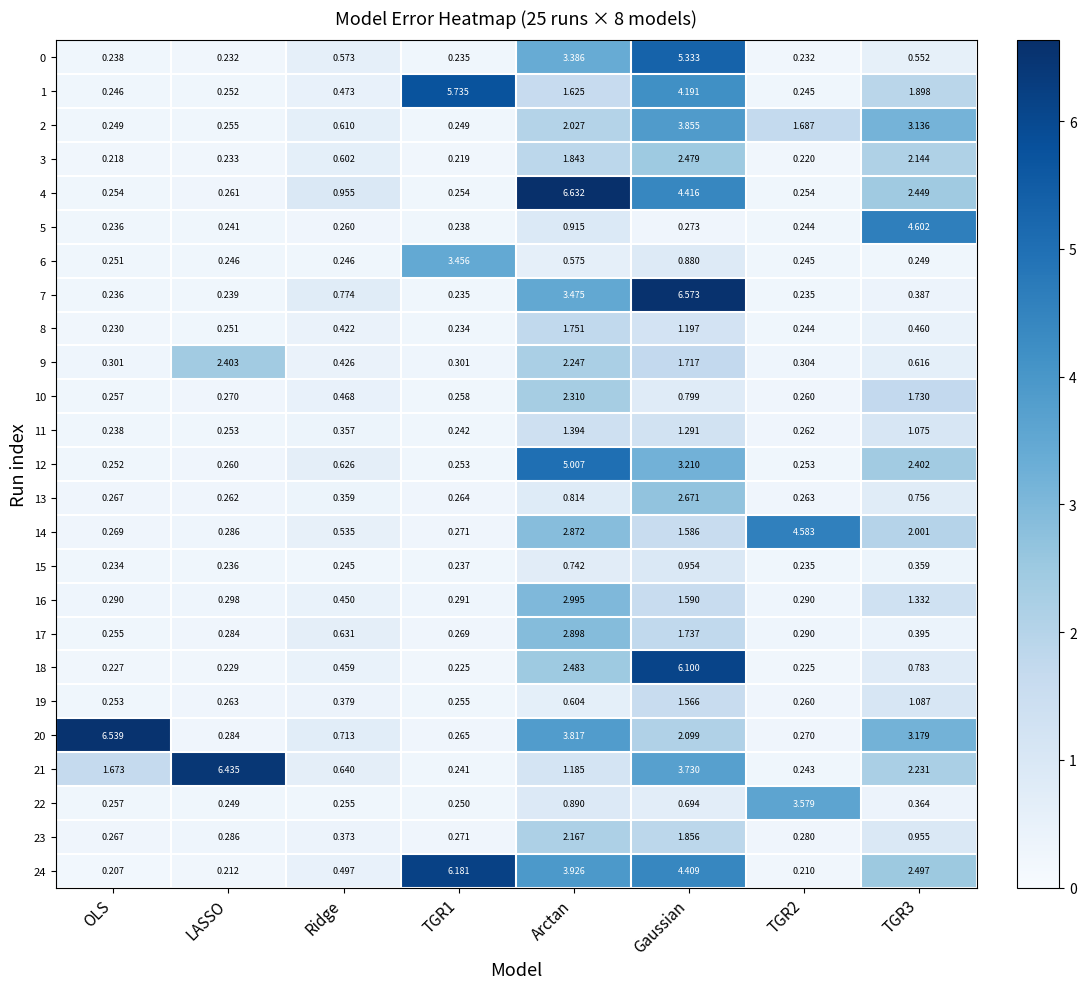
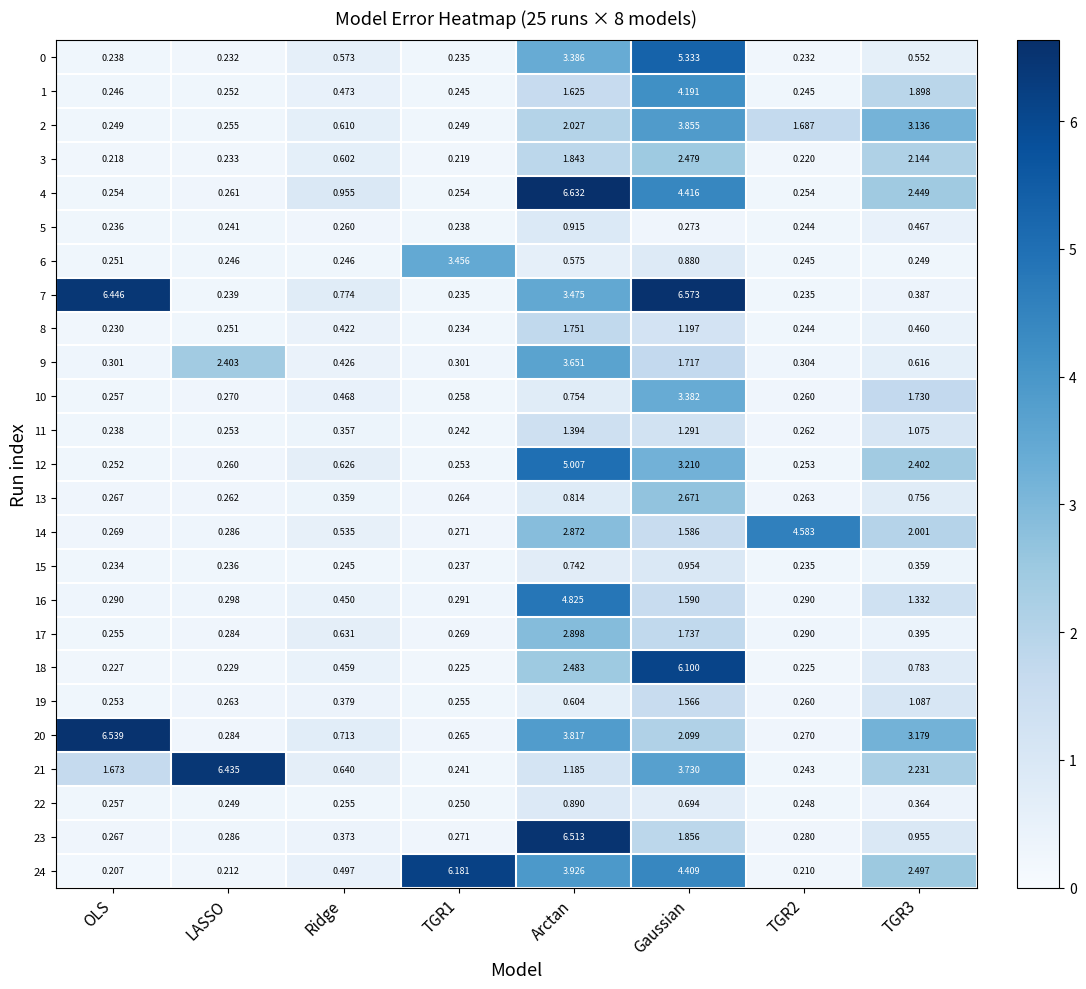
  {
    "0": {
      "OLS": 0.238,
      "LASSO": 0.232,
      "Ridge": 0.573,
      "TGR1": 0.235,
      "Arctan": 3.386,
      "Gaussian": 5.333,
      "TGR2": 0.232,
      "TGR3": 0.552
    },
    "1": {
      "OLS": 0.246,
      "LASSO": 0.252,
      "Ridge": 0.473,
-     "TGR1": 5.735,
+     "TGR1": 0.245,
      "Arctan": 1.625,
      "Gaussian": 4.191,
      "TGR2": 0.245,
      "TGR3": 1.898
    },
    "2": {
      "OLS": 0.249,
      "LASSO": 0.255,
      "Ridge": 0.610,
      "TGR1": 0.249,
      "Arctan": 2.027,
      "Gaussian": 3.855,
      "TGR2": 1.687,
      "TGR3": 3.136
    },
    "3": {
      "OLS": 0.218,
      "LASSO": 0.233,
      "Ridge": 0.602,
      "TGR1": 0.219,
      "Arctan": 1.843,
      "Gaussian": 2.479,
      "TGR2": 0.220,
      "TGR3": 2.144
    },
    "4": {
      "OLS": 0.254,
      "LASSO": 0.261,
      "Ridge": 0.955,
      "TGR1": 0.254,
      "Arctan": 6.632,
      "Gaussian": 4.416,
      "TGR2": 0.254,
      "TGR3": 2.449
    },
    "5": {
      "OLS": 0.236,
      "LASSO": 0.241,
      "Ridge": 0.260,
      "TGR1": 0.238,
      "Arctan": 0.915,
      "Gaussian": 0.273,
      "TGR2": 0.244,
-     "TGR3": 4.602
+     "TGR3": 0.467
    },
    "6": {
      "OLS": 0.251,
      "LASSO": 0.246,
      "Ridge": 0.246,
      "TGR1": 3.456,
      "Arctan": 0.575,
      "Gaussian": 0.880,
      "TGR2": 0.245,
      "TGR3": 0.249
    },
    "7": {
-     "OLS": 0.236,
+     "OLS": 6.446,
      "LASSO": 0.239,
      "Ridge": 0.774,
      "TGR1": 0.235,
      "Arctan": 3.475,
      "Gaussian": 6.573,
      "TGR2": 0.235,
      "TGR3": 0.387
    },
    "8": {
      "OLS": 0.230,
      "LASSO": 0.251,
      "Ridge": 0.422,
      "TGR1": 0.234,
      "Arctan": 1.751,
      "Gaussian": 1.197,
      "TGR2": 0.244,
      "TGR3": 0.460
    },
    "9": {
      "OLS": 0.301,
      "LASSO": 2.403,
      "Ridge": 0.426,
      "TGR1": 0.301,
-     "Arctan": 2.247,
+     "Arctan": 3.651,
      "Gaussian": 1.717,
      "TGR2": 0.304,
      "TGR3": 0.616
    },
    "10": {
      "OLS": 0.257,
      "LASSO": 0.270,
      "Ridge": 0.468,
      "TGR1": 0.258,
-     "Arctan": 2.310,
-     "Gaussian": 0.799,
+     "Arctan": 0.754,
+     "Gaussian": 3.382,
      "TGR2": 0.260,
      "TGR3": 1.730
    },
    "11": {
      "OLS": 0.238,
      "LASSO": 0.253,
      "Ridge": 0.357,
      "TGR1": 0.242,
      "Arctan": 1.394,
      "Gaussian": 1.291,
      "TGR2": 0.262,
      "TGR3": 1.075
    },
    "12": {
      "OLS": 0.252,
      "LASSO": 0.260,
      "Ridge": 0.626,
      "TGR1": 0.253,
      "Arctan": 5.007,
      "Gaussian": 3.210,
      "TGR2": 0.253,
      "TGR3": 2.402
    },
    "13": {
      "OLS": 0.267,
      "LASSO": 0.262,
      "Ridge": 0.359,
      "TGR1": 0.264,
      "Arctan": 0.814,
      "Gaussian": 2.671,
      "TGR2": 0.263,
      "TGR3": 0.756
    },
    "14": {
      "OLS": 0.269,
      "LASSO": 0.286,
      "Ridge": 0.535,
      "TGR1": 0.271,
      "Arctan": 2.872,
      "Gaussian": 1.586,
      "TGR2": 4.583,
      "TGR3": 2.001
    },
    "15": {
      "OLS": 0.234,
      "LASSO": 0.236,
      "Ridge": 0.245,
      "TGR1": 0.237,
      "Arctan": 0.742,
      "Gaussian": 0.954,
      "TGR2": 0.235,
      "TGR3": 0.359
    },
    "16": {
      "OLS": 0.290,
      "LASSO": 0.298,
      "Ridge": 0.450,
      "TGR1": 0.291,
-     "Arctan": 2.995,
+     "Arctan": 4.825,
      "Gaussian": 1.590,
      "TGR2": 0.290,
      "TGR3": 1.332
    },
    "17": {
      "OLS": 0.255,
      "LASSO": 0.284,
      "Ridge": 0.631,
      "TGR1": 0.269,
      "Arctan": 2.898,
      "Gaussian": 1.737,
      "TGR2": 0.290,
      "TGR3": 0.395
    },
    "18": {
      "OLS": 0.227,
      "LASSO": 0.229,
      "Ridge": 0.459,
      "TGR1": 0.225,
      "Arctan": 2.483,
      "Gaussian": 6.100,
      "TGR2": 0.225,
      "TGR3": 0.783
    },
    "19": {
      "OLS": 0.253,
      "LASSO": 0.263,
      "Ridge": 0.379,
      "TGR1": 0.255,
      "Arctan": 0.604,
      "Gaussian": 1.566,
      "TGR2": 0.260,
      "TGR3": 1.087
    },
    "20": {
      "OLS": 6.539,
      "LASSO": 0.284,
      "Ridge": 0.713,
      "TGR1": 0.265,
      "Arctan": 3.817,
      "Gaussian": 2.099,
      "TGR2": 0.270,
      "TGR3": 3.179
    },
    "21": {
      "OLS": 1.673,
      "LASSO": 6.435,
      "Ridge": 0.640,
      "TGR1": 0.241,
      "Arctan": 1.185,
      "Gaussian": 3.730,
      "TGR2": 0.243,
      "TGR3": 2.231
    },
    "22": {
      "OLS": 0.257,
      "LASSO": 0.249,
      "Ridge": 0.255,
      "TGR1": 0.250,
      "Arctan": 0.890,
      "Gaussian": 0.694,
-     "TGR2": 3.579,
+     "TGR2": 0.248,
      "TGR3": 0.364
    },
    "23": {
      "OLS": 0.267,
      "LASSO": 0.286,
      "Ridge": 0.373,
      "TGR1": 0.271,
-     "Arctan": 2.167,
+     "Arctan": 6.513,
      "Gaussian": 1.856,
      "TGR2": 0.280,
      "TGR3": 0.955
    },
    "24": {
      "OLS": 0.207,
      "LASSO": 0.212,
      "Ridge": 0.497,
      "TGR1": 6.181,
      "Arctan": 3.926,
      "Gaussian": 4.409,
      "TGR2": 0.210,
      "TGR3": 2.497
    }
  }
